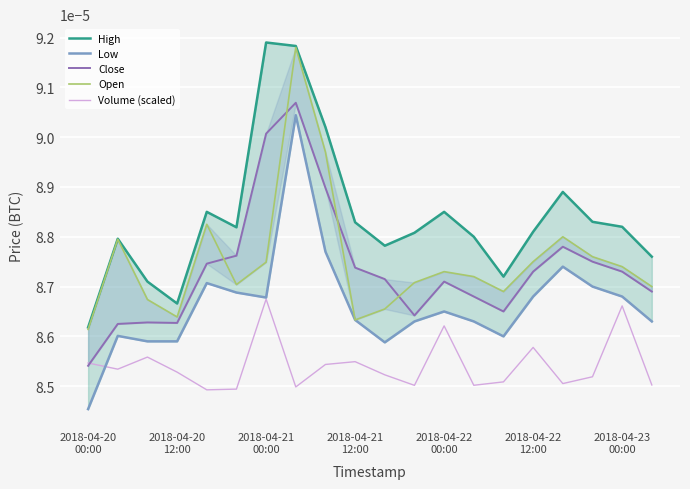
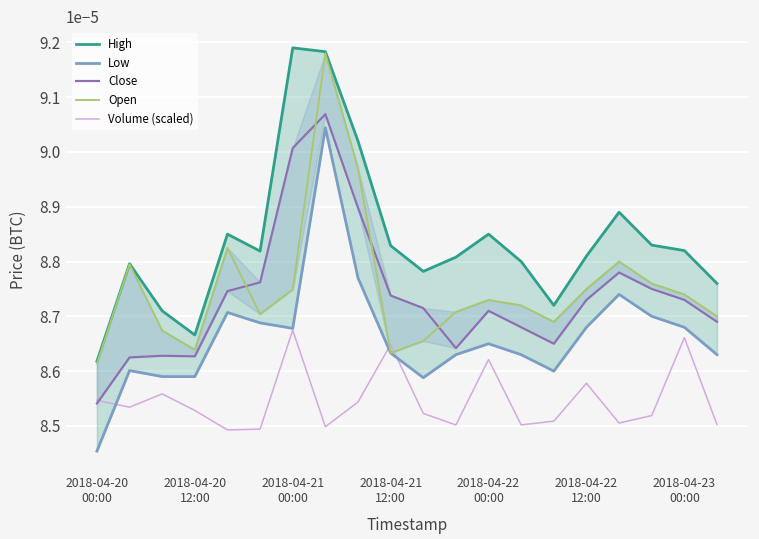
  {
    "High": {
      "2018-04-20 12:00": 0.0000867,
      "2018-04-21 00:00": 0.0000919,
      "2018-04-21 12:00": 0.0000883,
      "2018-04-22 00:00": 0.0000885,
      "2018-04-22 12:00": 0.0000881,
      "2018-04-23 00:00": 0.0000882
    },
    "Open": {
      "2018-04-21 00:00": 0.0000875
    },
    "Volume (scaled)": {
      "2018-04-20 00:00": 0.0000855,
      "2018-04-20 12:00": 0.0000853,
-     "2018-04-21 12:00": 0.0000855,
+     "2018-04-21 12:00": 0.0000865,
      "2018-04-22 00:00": 0.0000862,
      "2018-04-22 12:00": 0.0000858,
      "2018-04-23 00:00": 0.0000866
    }
  }
